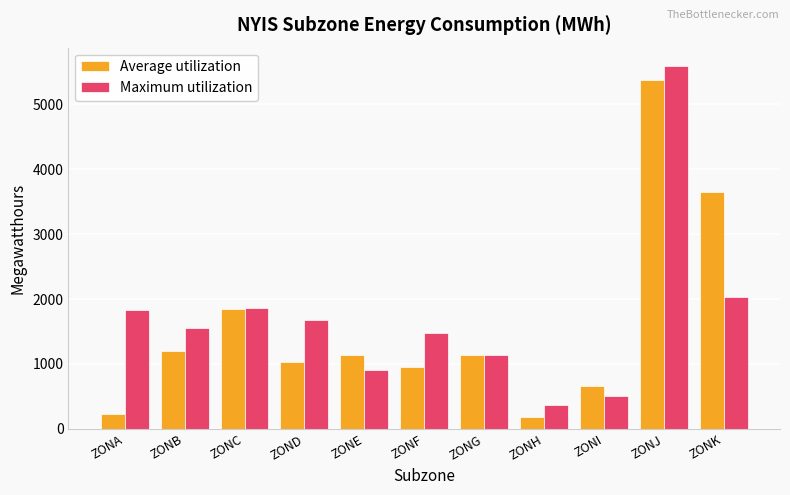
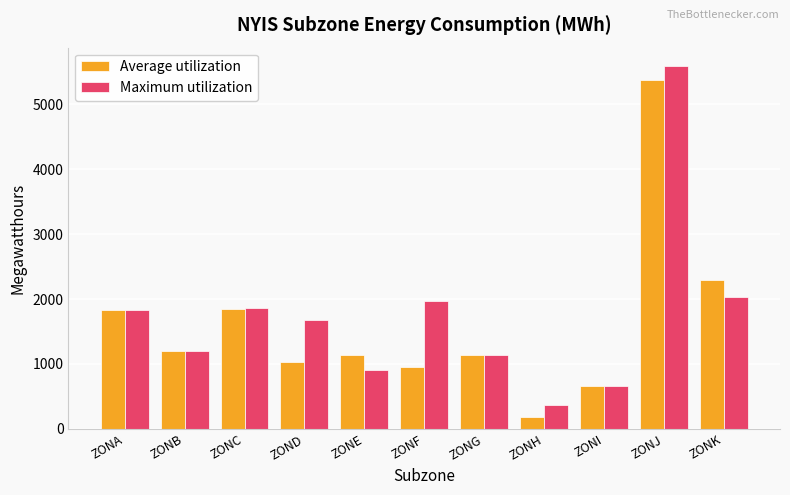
  {
    "Average utilization": {
-     "ZONA": 200,
+     "ZONA": 1800,
      "ZONB": 1200,
      "ZONC": 1800,
      "ZOND": 1000,
      "ZONE": 1100,
      "ZONF": 900,
      "ZONG": 1100,
      "ZONH": 200,
      "ZONI": 700,
      "ZONJ": 5400,
-     "ZONK": 3600
+     "ZONK": 2300
    },
    "Maximum utilization": {
      "ZONA": 1800,
-     "ZONB": 1600,
+     "ZONB": 1200,
      "ZONC": 1900,
      "ZOND": 1700,
      "ZONE": 900,
-     "ZONF": 1500,
+     "ZONF": 2000,
      "ZONG": 1100,
      "ZONH": 400,
-     "ZONI": 500,
+     "ZONI": 700,
      "ZONJ": 5600,
      "ZONK": 2000
    }
  }
